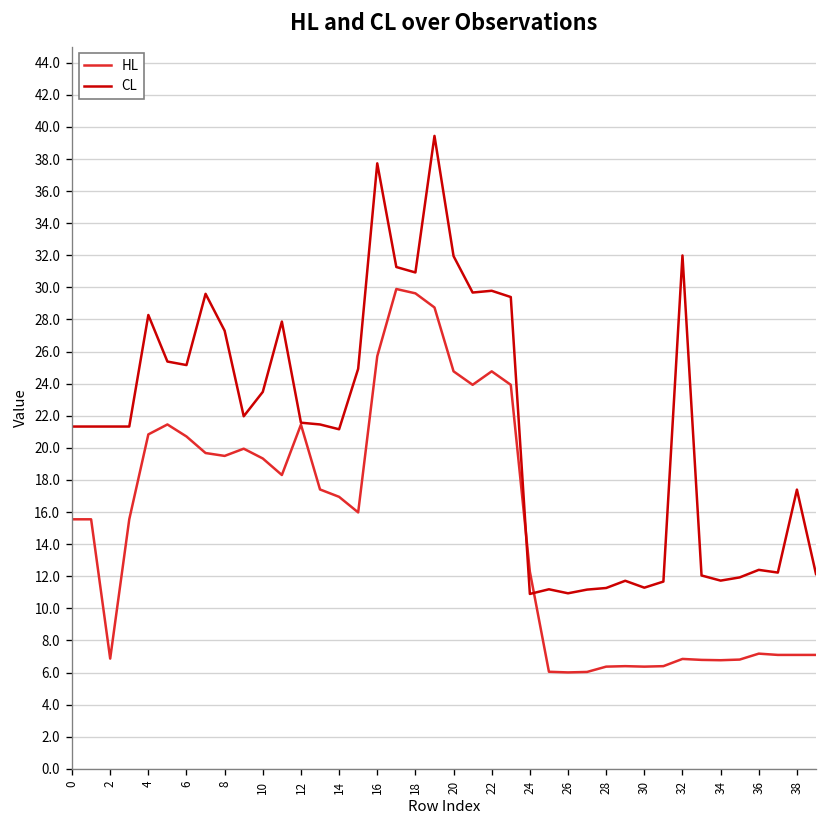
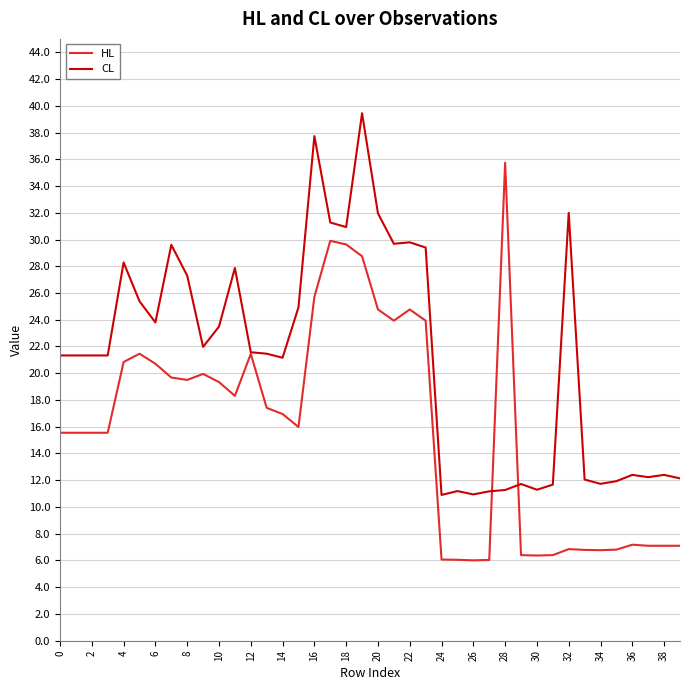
  {
    "HL": {
      "0": 15.6,
-     "2": 6.9,
+     "2": 15.6,
      "4": 20.8,
      "6": 20.7,
      "8": 19.5,
      "10": 19.3,
      "14": 17.0,
      "16": 25.7,
      "18": 29.6,
      "20": 24.8,
      "22": 24.8,
-     "24": 12.3,
+     "24": 6.1,
      "26": 6.0,
-     "28": 6.4,
+     "28": 35.7,
      "30": 6.4,
      "32": 6.9,
      "34": 6.8,
      "36": 7.2,
      "38": 7.1
    },
    "CL": {
      "0": 21.3,
      "2": 21.3,
      "4": 28.3,
-     "6": 25.2,
+     "6": 23.8,
      "8": 27.3,
      "10": 23.5,
      "14": 21.2,
      "16": 37.7,
      "18": 30.9,
      "20": 32.0,
      "22": 29.8,
      "24": 10.9,
      "26": 10.9,
      "28": 11.3,
      "30": 11.3,
      "32": 32.0,
      "34": 11.7,
      "36": 12.4,
-     "38": 17.4
+     "38": 12.4
    }
  }
